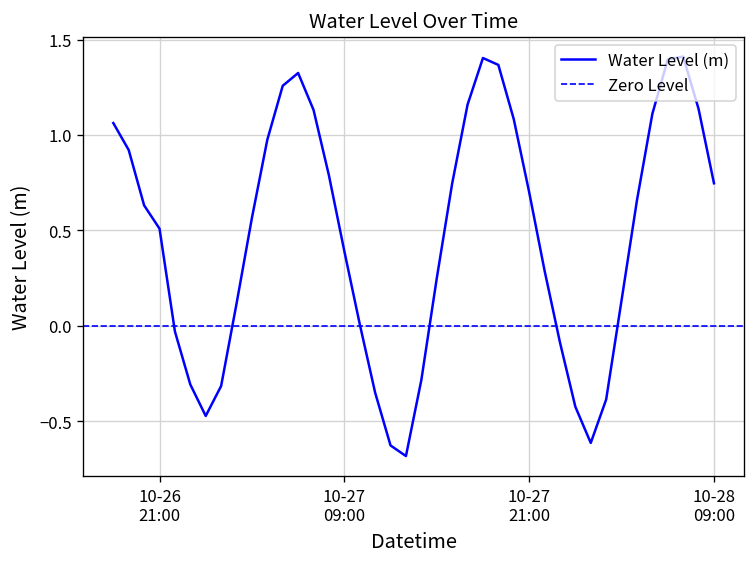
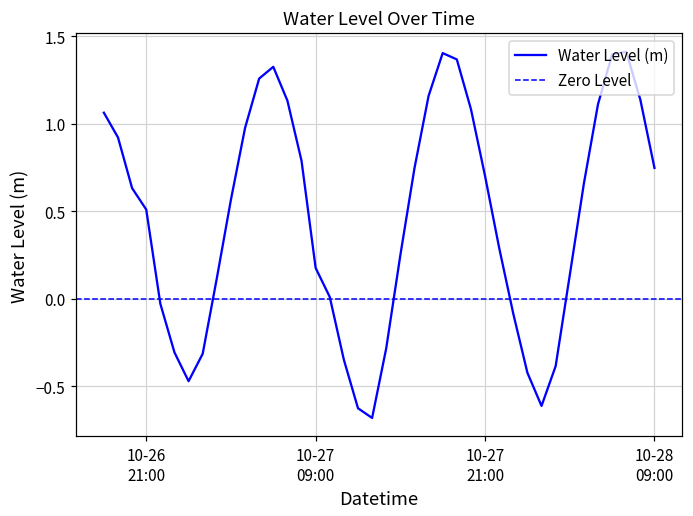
  {
    "10-26 21:00": 0.51,
-   "10-27 09:00": 0.39,
+   "10-27 09:00": 0.18,
    "10-27 21:00": 0.70,
    "10-28 09:00": 0.75
  }
